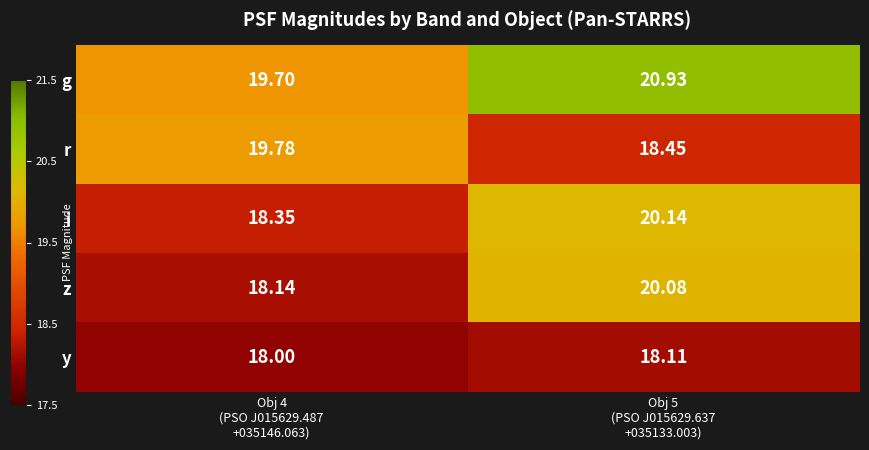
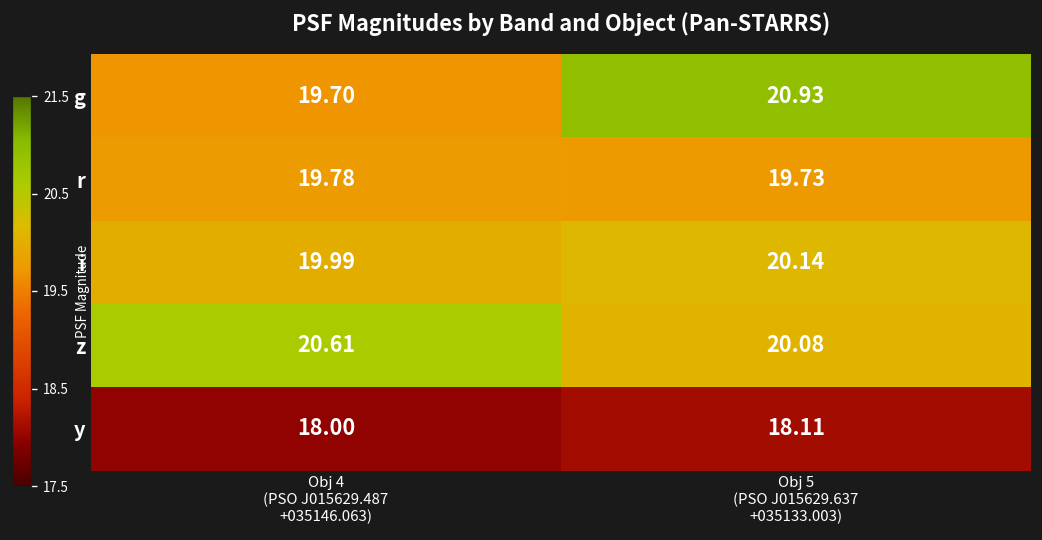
  {
    "g": {
      "Obj 4 (PSO J015629.487 +035146.063)": 19.70,
      "Obj 5 (PSO J015629.637 +035133.003)": 20.93
    },
    "r": {
      "Obj 4 (PSO J015629.487 +035146.063)": 19.78,
-     "Obj 5 (PSO J015629.637 +035133.003)": 18.45
+     "Obj 5 (PSO J015629.637 +035133.003)": 19.73
    },
    "i": {
-     "Obj 4 (PSO J015629.487 +035146.063)": 18.35,
+     "Obj 4 (PSO J015629.487 +035146.063)": 19.99,
      "Obj 5 (PSO J015629.637 +035133.003)": 20.14
    },
    "z": {
-     "Obj 4 (PSO J015629.487 +035146.063)": 18.14,
+     "Obj 4 (PSO J015629.487 +035146.063)": 20.61,
      "Obj 5 (PSO J015629.637 +035133.003)": 20.08
    },
    "y": {
      "Obj 4 (PSO J015629.487 +035146.063)": 18.00,
      "Obj 5 (PSO J015629.637 +035133.003)": 18.11
    }
  }
